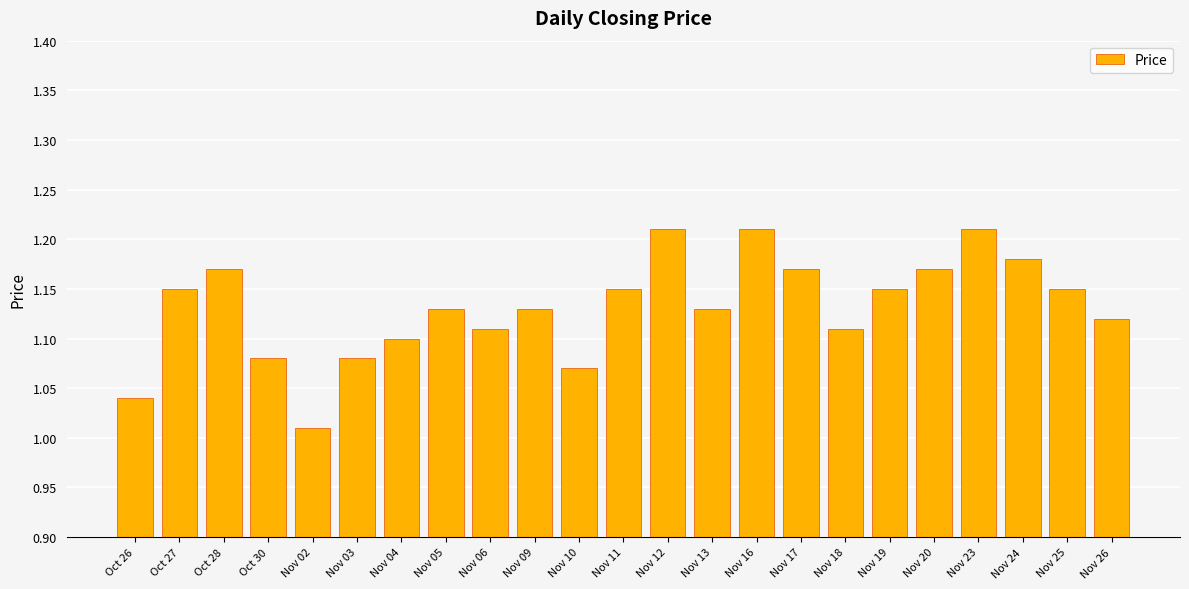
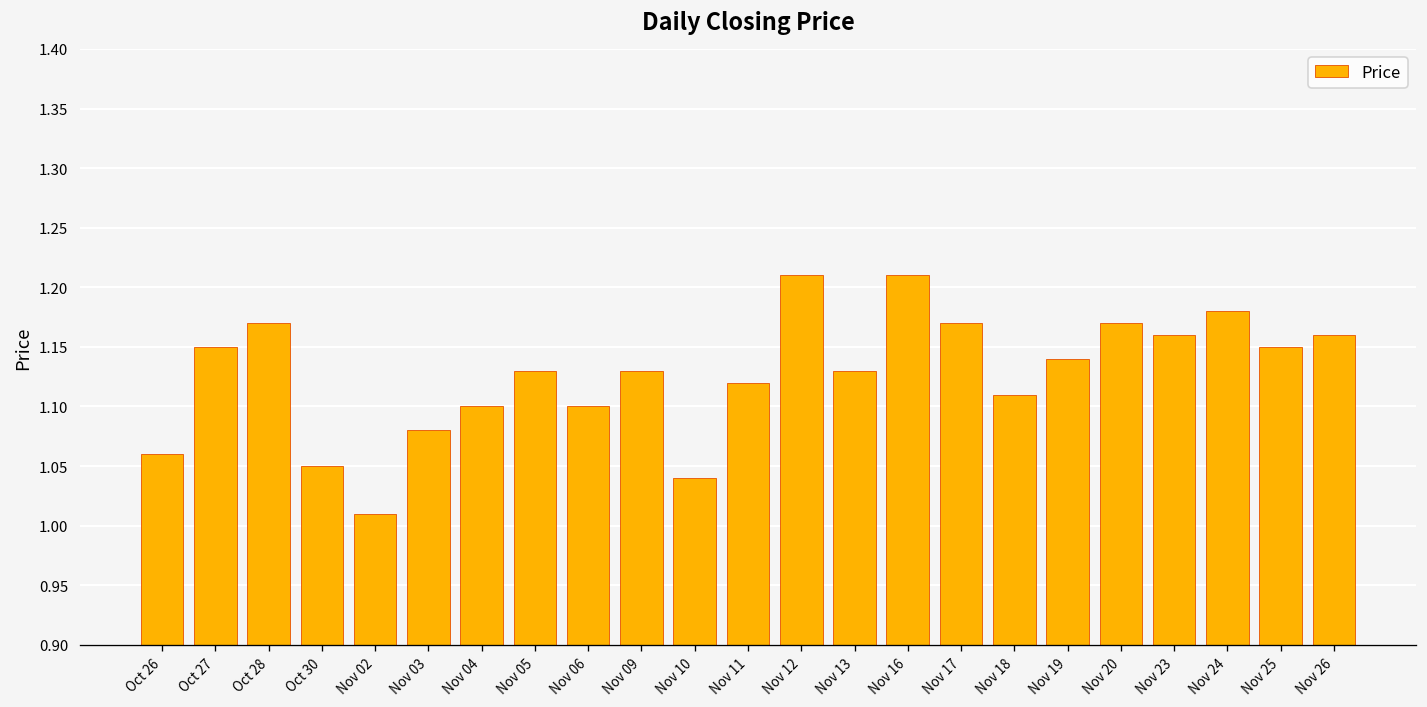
  {
-   "Oct 26": 1.04,
+   "Oct 26": 1.06,
    "Oct 27": 1.15,
    "Oct 28": 1.17,
-   "Oct 30": 1.08,
+   "Oct 30": 1.05,
    "Nov 02": 1.01,
    "Nov 03": 1.08,
    "Nov 04": 1.10,
    "Nov 05": 1.13,
-   "Nov 06": 1.11,
+   "Nov 06": 1.10,
    "Nov 09": 1.13,
-   "Nov 10": 1.07,
-   "Nov 11": 1.15,
+   "Nov 10": 1.04,
+   "Nov 11": 1.12,
    "Nov 12": 1.21,
    "Nov 13": 1.13,
    "Nov 16": 1.21,
    "Nov 17": 1.17,
    "Nov 18": 1.11,
-   "Nov 19": 1.15,
+   "Nov 19": 1.14,
    "Nov 20": 1.17,
-   "Nov 23": 1.21,
+   "Nov 23": 1.16,
    "Nov 24": 1.18,
    "Nov 25": 1.15,
-   "Nov 26": 1.12
+   "Nov 26": 1.16
  }
